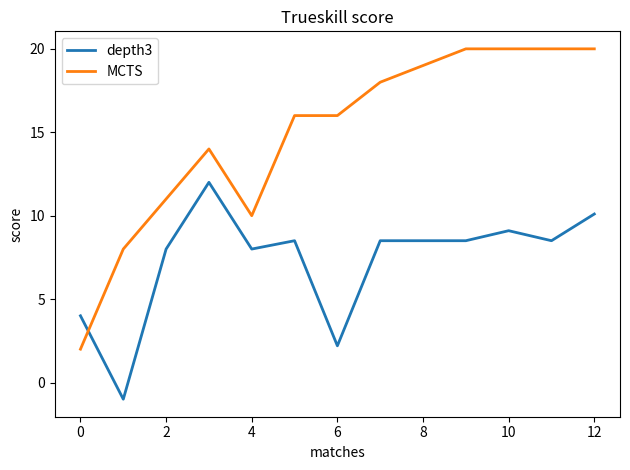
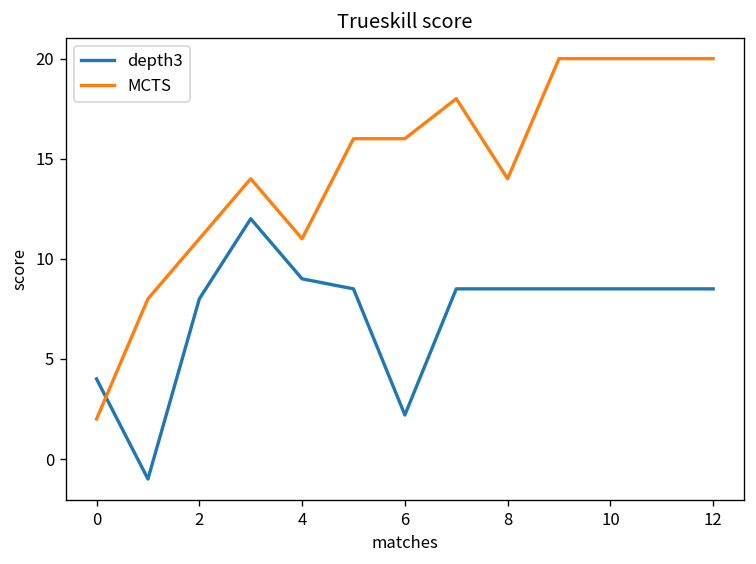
  {
    "depth3": {
      "0": 4.0,
      "2": 8.0,
-     "4": 8,
+     "4": 9,
      "6": 2.2,
      "8": 8.5,
-     "10": 9.1,
-     "12": 10.1
+     "10": 8.5,
+     "12": 8.5
    },
    "MCTS": {
      "0": 2,
      "2": 11,
-     "4": 10,
+     "4": 11,
      "6": 16,
-     "8": 19,
+     "8": 14,
      "10": 20,
      "12": 20
    }
  }
